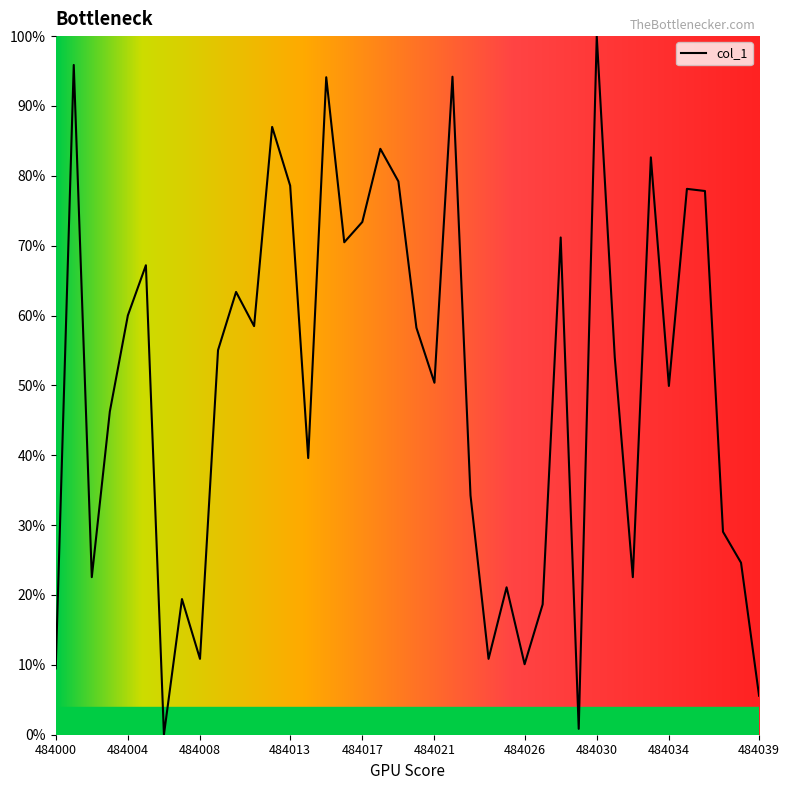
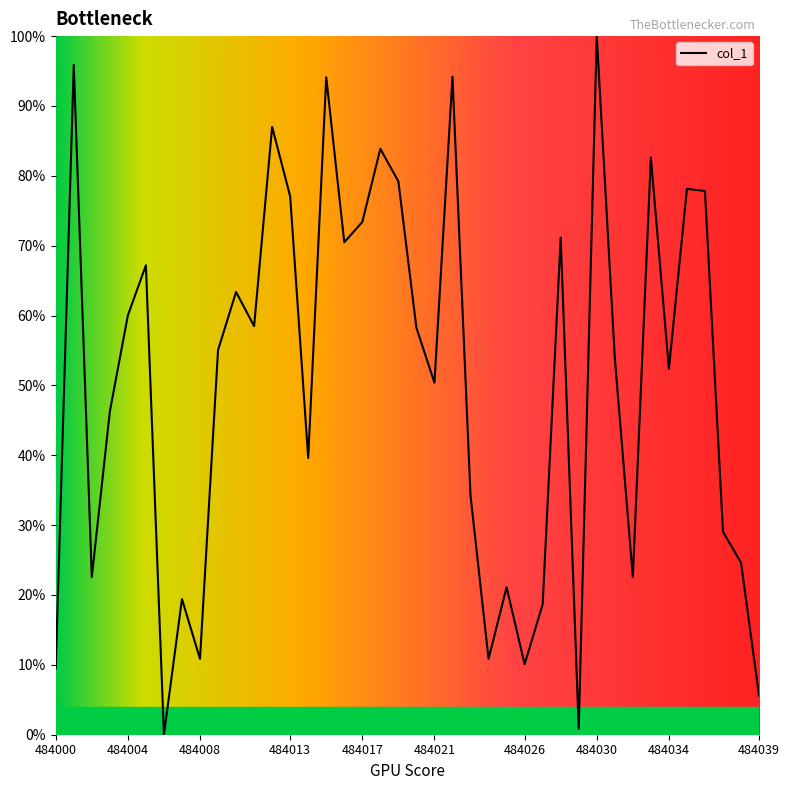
  {
    "484000": "9%",
    "484004": "60%",
    "484008": "11%",
-   "484013": "79%",
+   "484013": "77%",
    "484017": "73%",
    "484021": "50%",
    "484026": "10%",
    "484030": "100%",
-   "484034": "50%",
+   "484034": "52%",
    "484039": "6%"
  }
